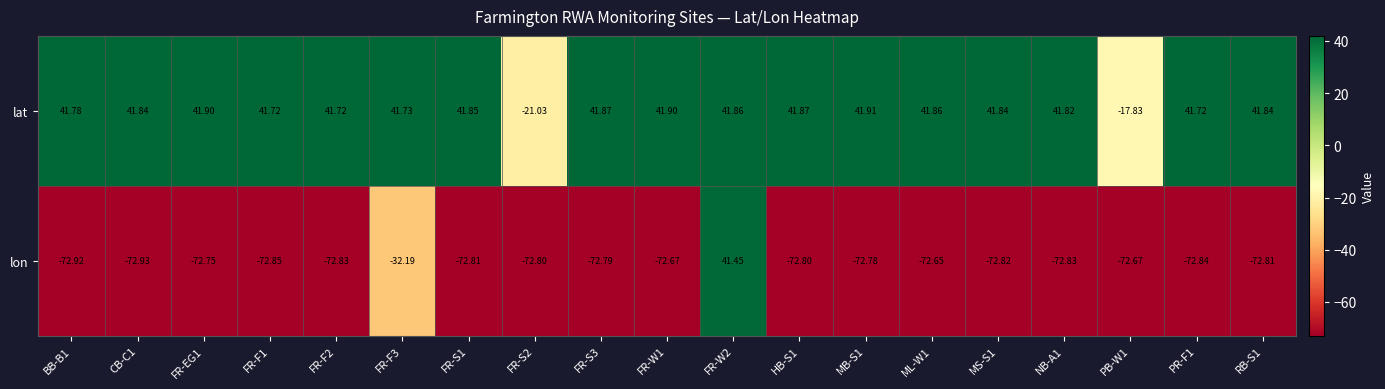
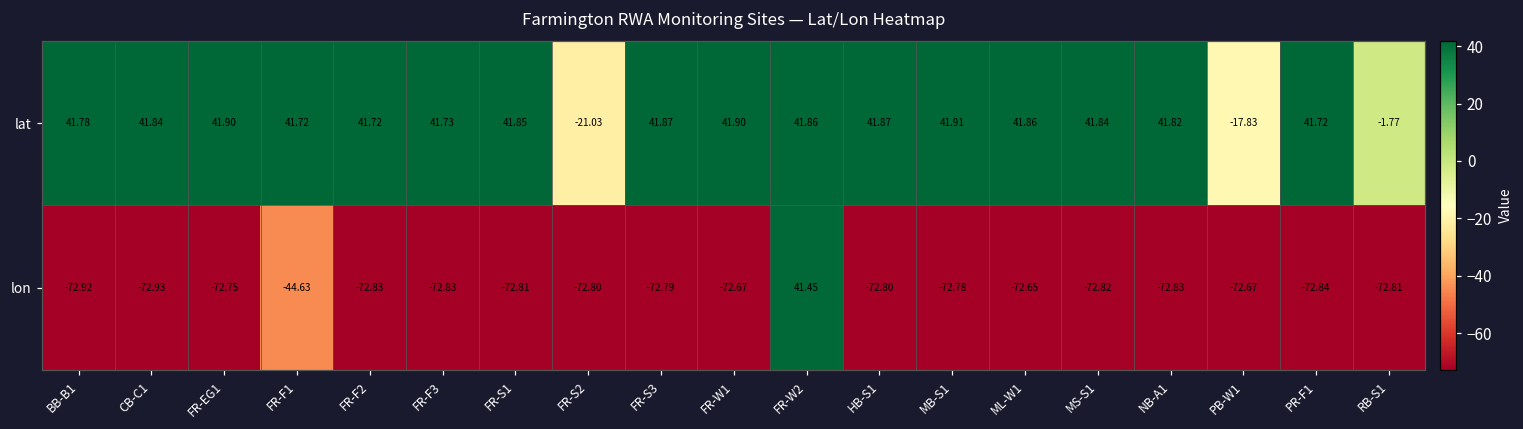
  {
    "lat": {
      "BB-B1": 41.78,
      "CB-C1": 41.84,
      "FR-EG1": 41.90,
      "FR-F1": 41.72,
      "FR-F2": 41.72,
      "FR-F3": 41.73,
      "FR-S1": 41.85,
      "FR-S2": -21.03,
      "FR-S3": 41.87,
      "FR-W1": 41.90,
      "FR-W2": 41.86,
      "HB-S1": 41.87,
      "MB-S1": 41.91,
      "ML-W1": 41.86,
      "MS-S1": 41.84,
      "NB-A1": 41.82,
      "PB-W1": -17.83,
      "PR-F1": 41.72,
-     "RB-S1": 41.84
+     "RB-S1": -1.77
    },
    "lon": {
      "BB-B1": -72.92,
      "CB-C1": -72.93,
      "FR-EG1": -72.75,
-     "FR-F1": -72.85,
+     "FR-F1": -44.63,
      "FR-F2": -72.83,
-     "FR-F3": -32.19,
+     "FR-F3": -72.83,
      "FR-S1": -72.81,
      "FR-S2": -72.80,
      "FR-S3": -72.79,
      "FR-W1": -72.67,
      "FR-W2": 41.45,
      "HB-S1": -72.80,
      "MB-S1": -72.78,
      "ML-W1": -72.65,
      "MS-S1": -72.82,
      "NB-A1": -72.83,
      "PB-W1": -72.67,
      "PR-F1": -72.84,
      "RB-S1": -72.81
    }
  }
